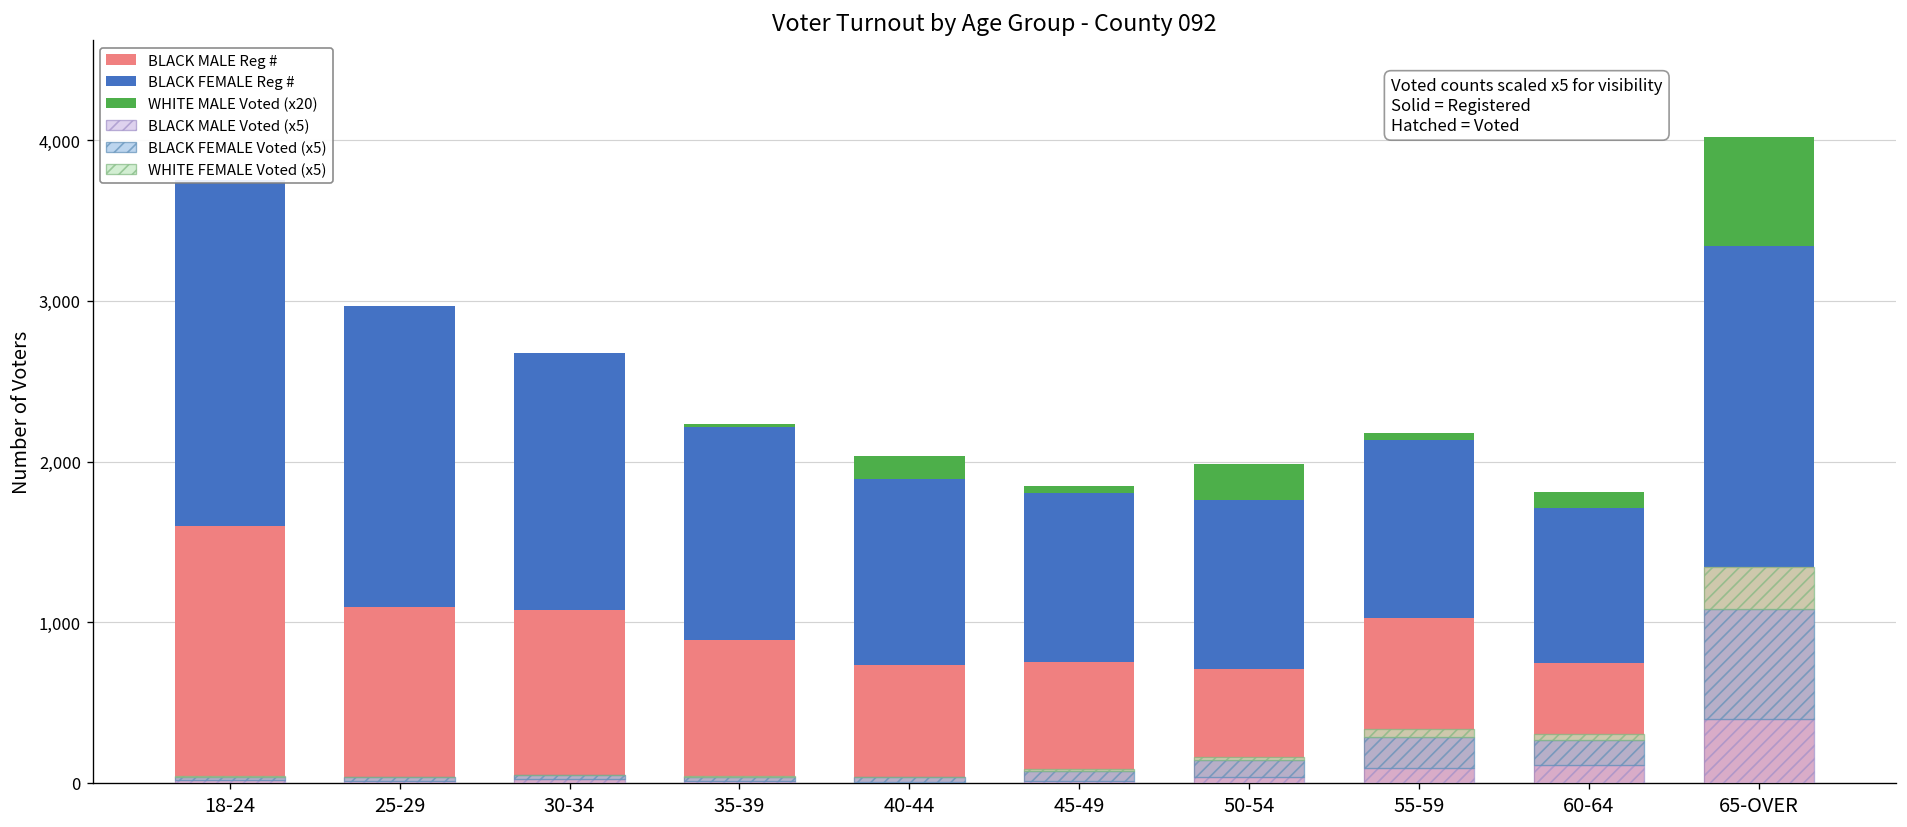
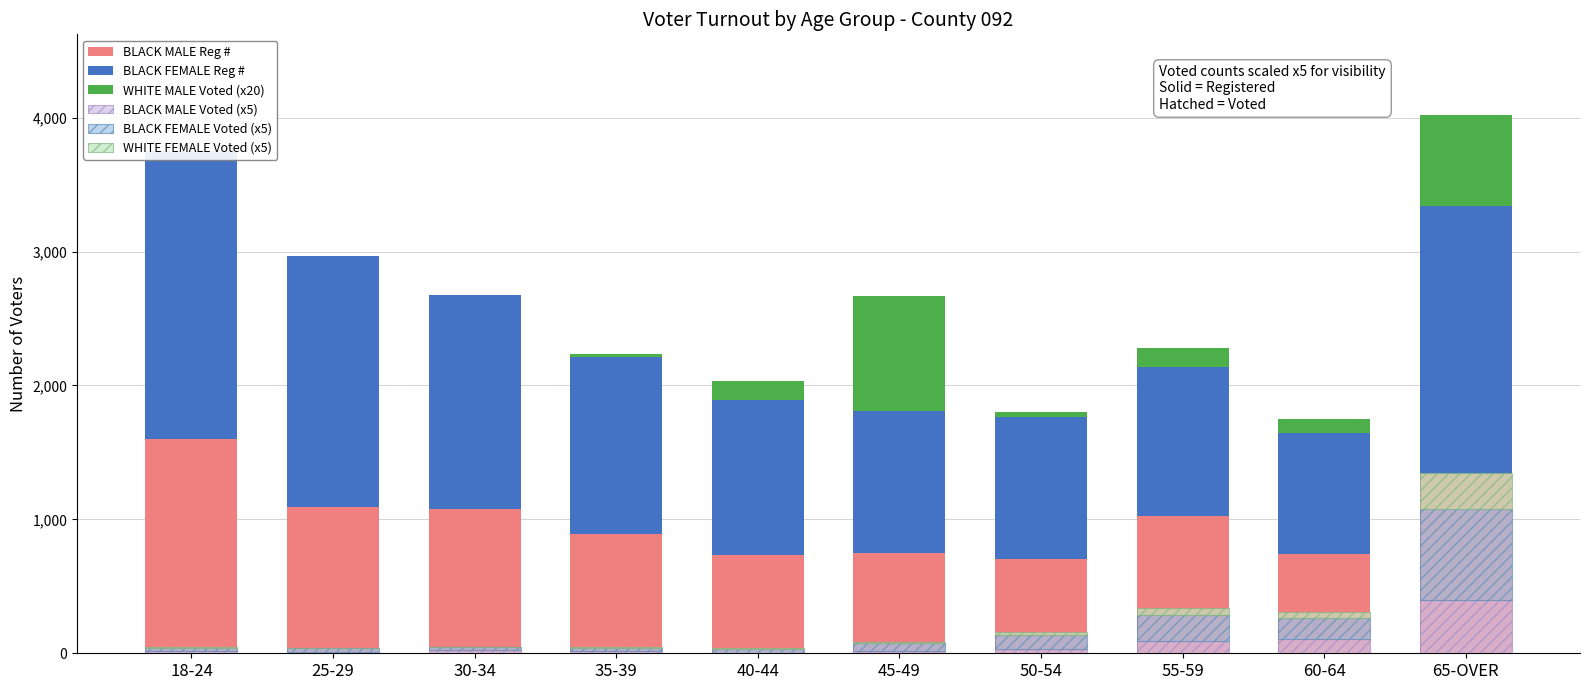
  {
    "BLACK MALE Reg #": {
      "18-24": "1,600",
      "25-29": "1,090",
      "30-34": "1,080",
      "35-39": "890",
      "40-44": "730",
      "45-49": "750",
      "50-54": "710",
      "55-59": "1,020",
      "60-64": "750",
      "65-OVER": "1,340"
    },
    "BLACK FEMALE Reg #": {
      "25-29": "1,870",
      "30-34": "1,600",
      "35-39": "1,320",
      "40-44": "1,160",
      "45-49": "1,060",
      "50-54": "1,060",
      "55-59": "1,110",
-     "60-64": "970",
+     "60-64": "900",
      "65-OVER": "2,000"
    },
    "WHITE MALE Voted (x20)": {
      "25-29": "0",
      "30-34": "0",
      "35-39": "20",
      "40-44": "140",
-     "45-49": "40",
-     "50-54": "220",
-     "55-59": "40",
+     "45-49": "860",
+     "50-54": "40",
+     "55-59": "140",
      "60-64": "100",
      "65-OVER": "680"
    }
  }
